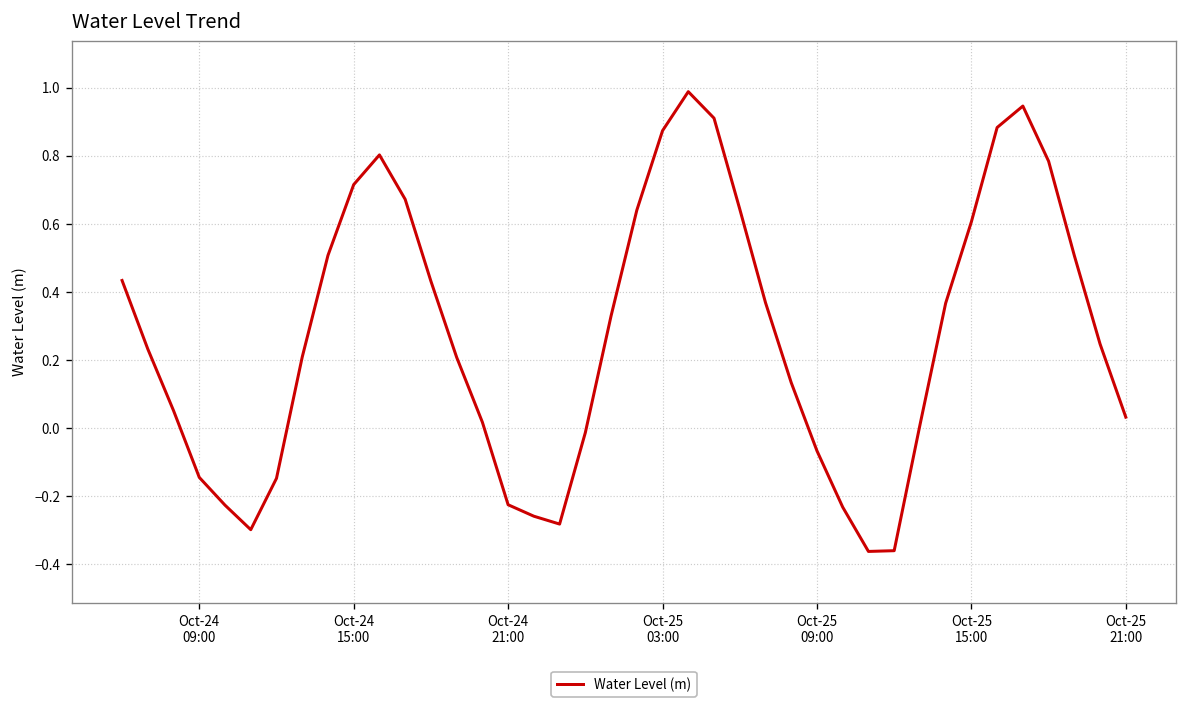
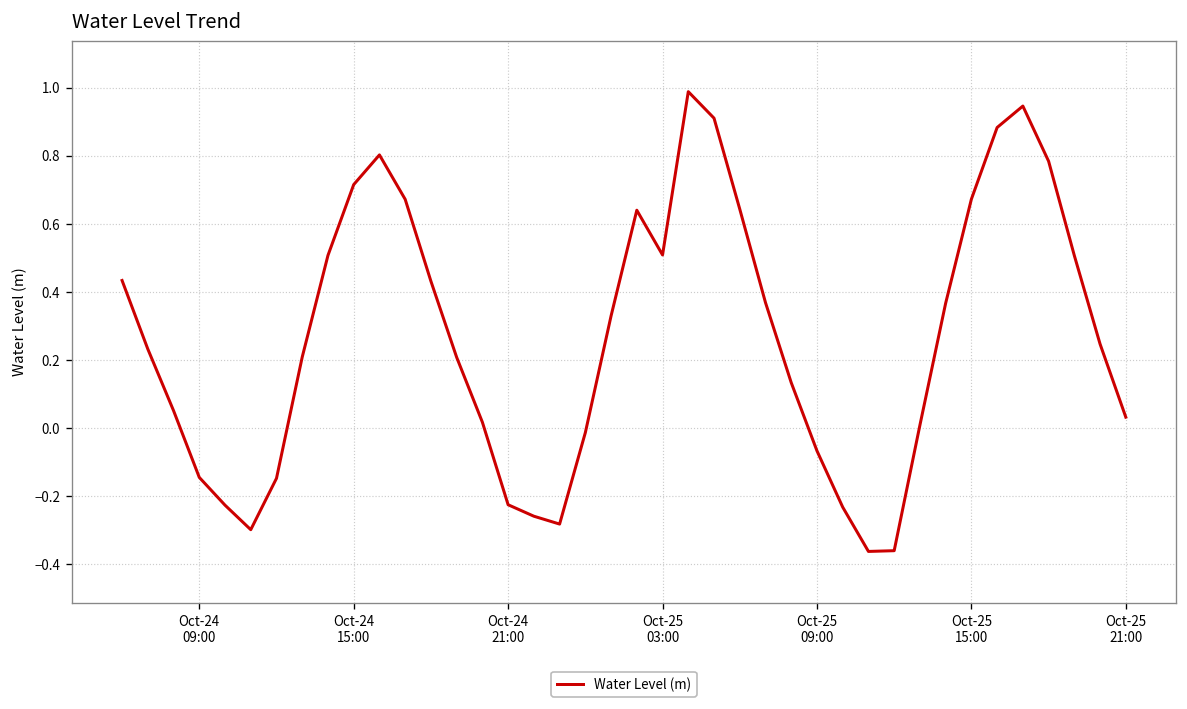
  {
    "Oct-24 09:00": -0.14,
    "Oct-24 15:00": 0.71,
    "Oct-24 21:00": -0.23,
-   "Oct-25 03:00": 0.87,
+   "Oct-25 03:00": 0.51,
    "Oct-25 09:00": -0.07,
-   "Oct-25 15:00": 0.61,
+   "Oct-25 15:00": 0.67,
    "Oct-25 21:00": 0.03
  }
